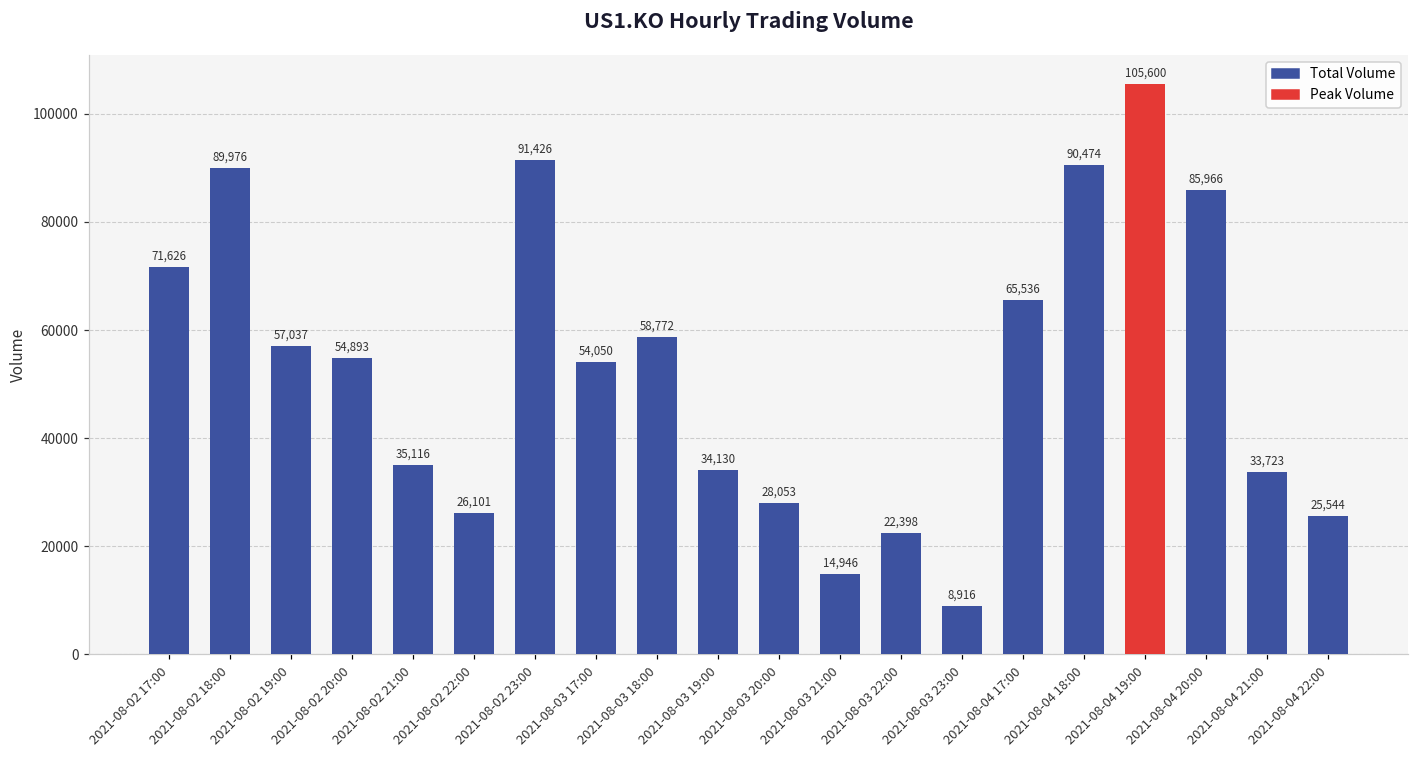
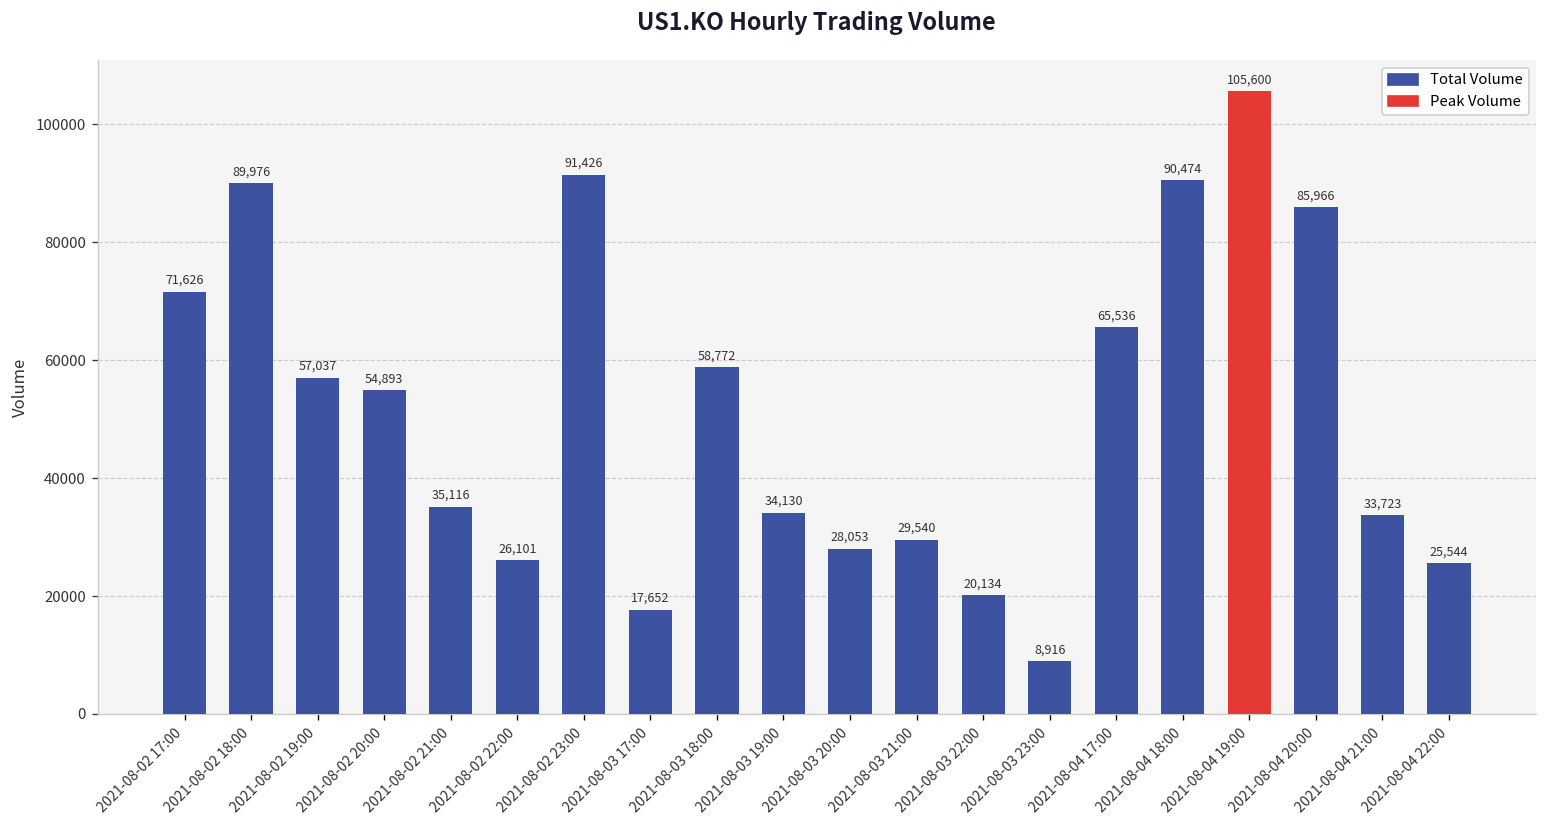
  {
    "2021-08-02 17:00": "71,626",
    "2021-08-02 18:00": "89,976",
    "2021-08-02 19:00": "57,037",
    "2021-08-02 20:00": "54,893",
    "2021-08-02 21:00": "35,116",
    "2021-08-02 22:00": "26,101",
    "2021-08-02 23:00": "91,426",
-   "2021-08-03 17:00": "54,050",
+   "2021-08-03 17:00": "17,652",
    "2021-08-03 18:00": "58,772",
    "2021-08-03 19:00": "34,130",
    "2021-08-03 20:00": "28,053",
-   "2021-08-03 21:00": "14,946",
-   "2021-08-03 22:00": "22,398",
+   "2021-08-03 21:00": "29,540",
+   "2021-08-03 22:00": "20,134",
    "2021-08-03 23:00": "8,916",
    "2021-08-04 17:00": "65,536",
    "2021-08-04 18:00": "90,474",
    "2021-08-04 19:00": "105,600",
    "2021-08-04 20:00": "85,966",
    "2021-08-04 21:00": "33,723",
    "2021-08-04 22:00": "25,544"
  }
